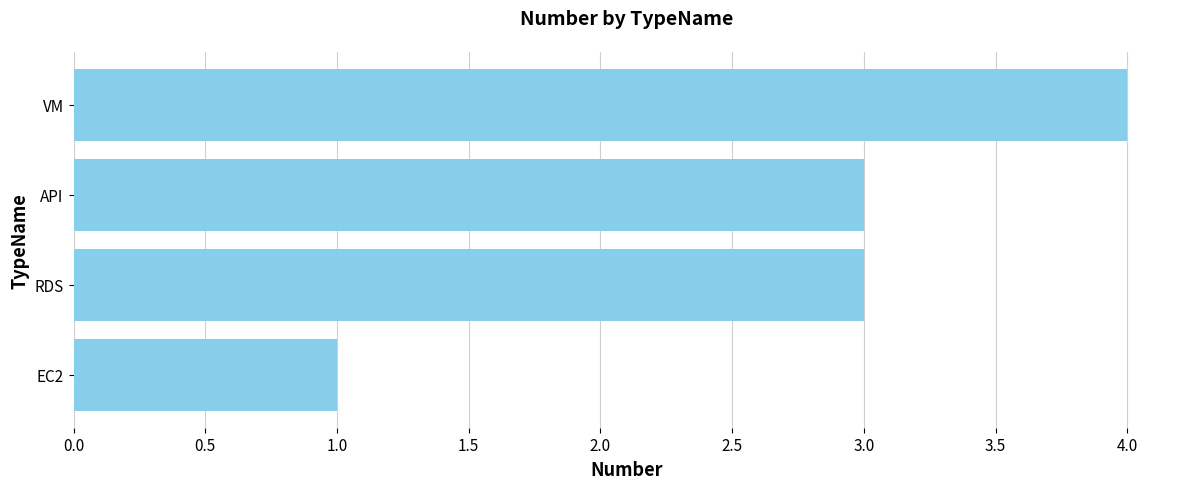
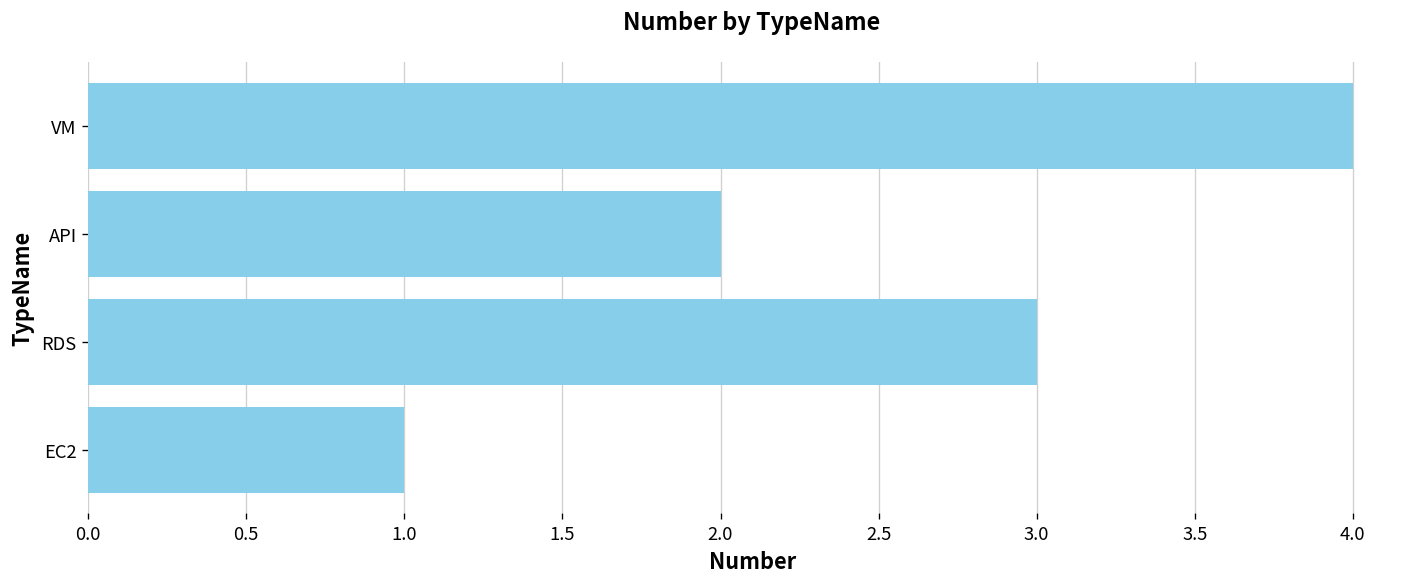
  {
    "VM": 4,
-   "API": 3,
+   "API": 2,
    "RDS": 3,
    "EC2": 1
  }
